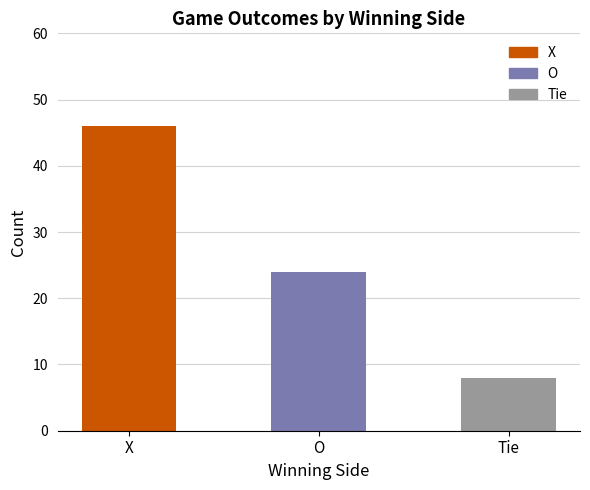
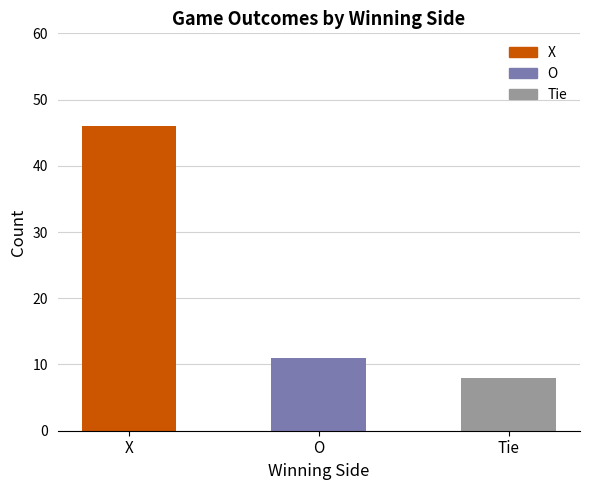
  {
    "X": 46,
-   "O": 24,
+   "O": 11,
    "Tie": 8
  }
